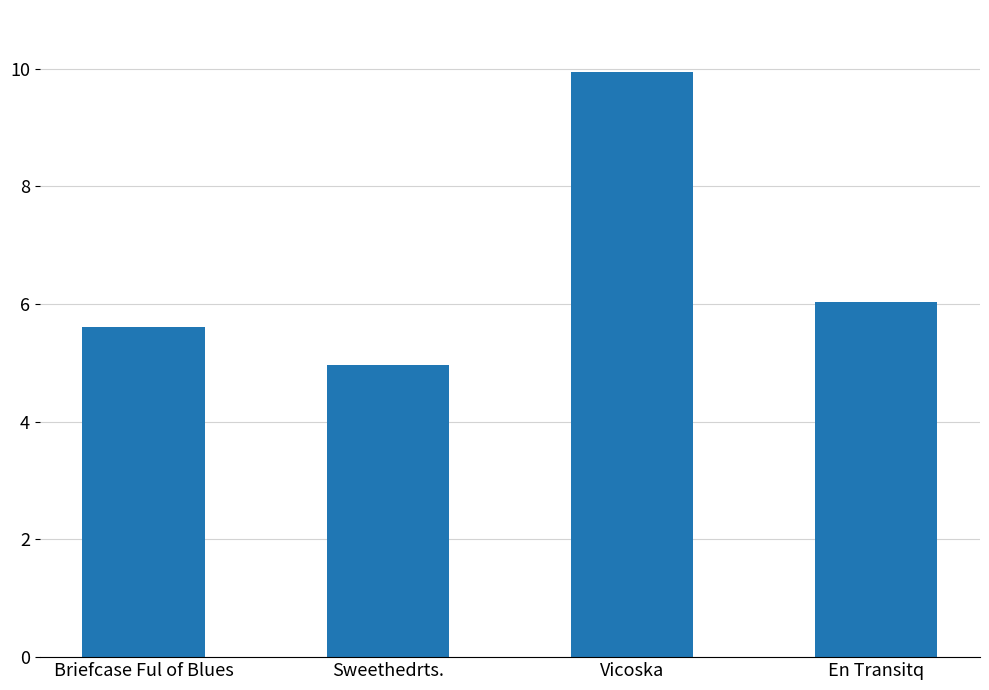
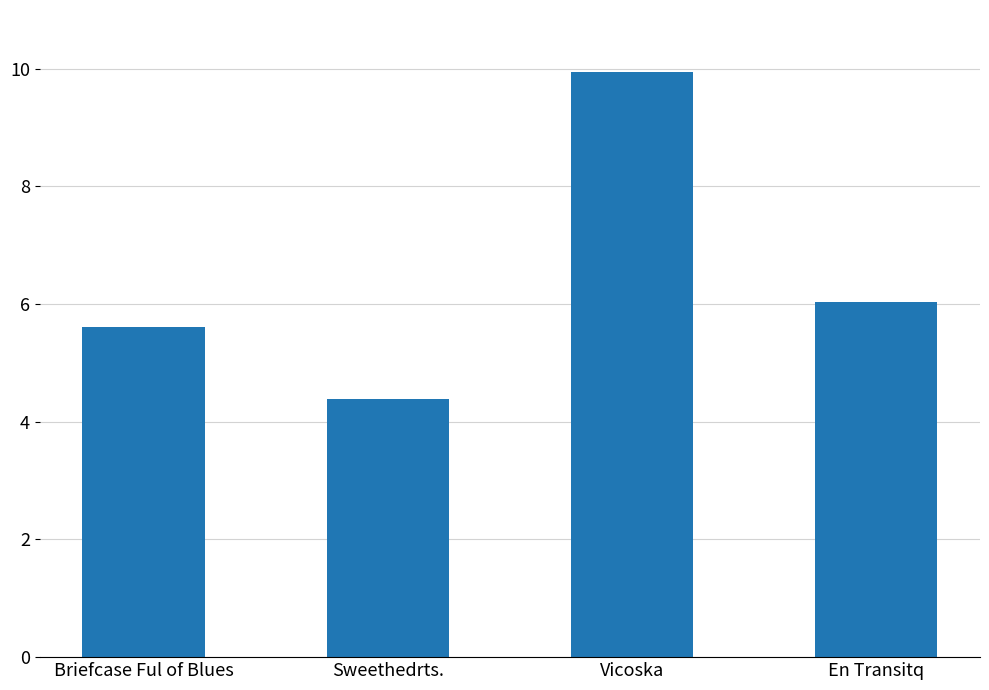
  {
    "Briefcase Ful of Blues": 5.6,
-   "Sweethedrts.": 5.0,
+   "Sweethedrts.": 4.4,
    "Vicoska": 9.9,
    "En Transitq": 6.0
  }
